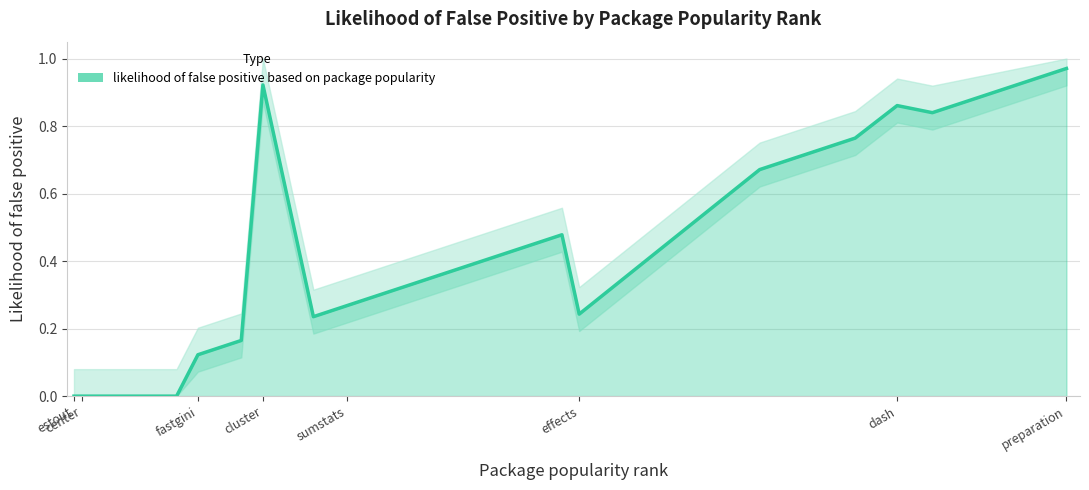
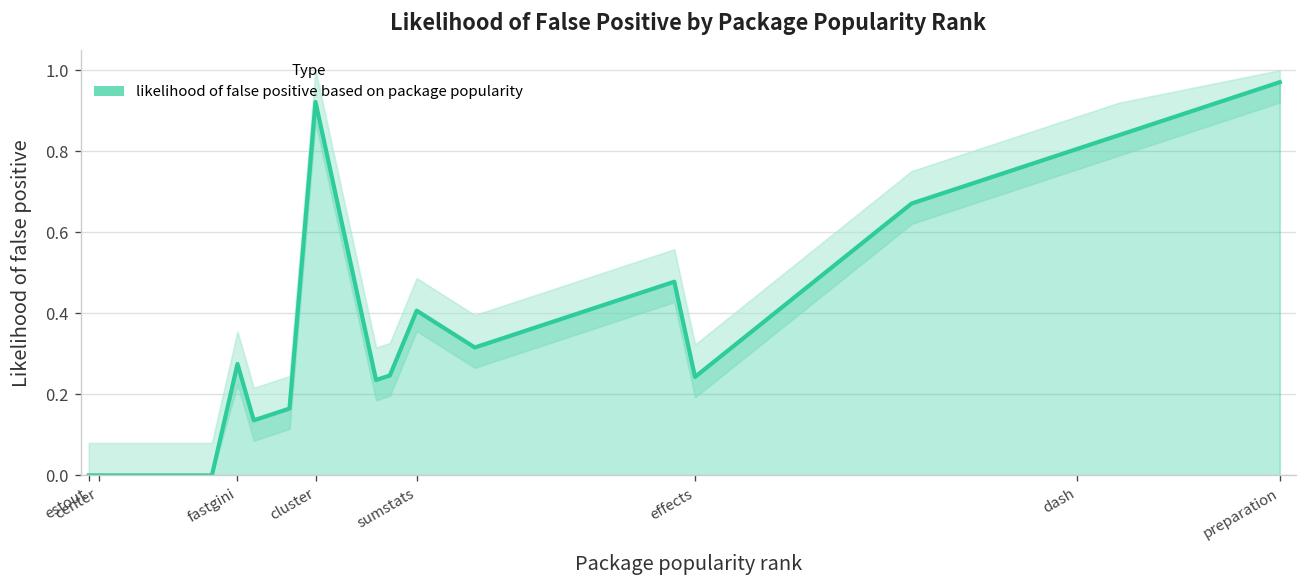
  {
    "likelihood of false positive based on package popularity": {
      "estout": 0.00,
      "center": 0.00,
-     "fastgini": 0.12,
+     "fastgini": 0.28,
      "cluster": 0.92,
-     "sumstats": 0.27,
+     "sumstats": 0.41,
      "effects": 0.24,
-     "dash": 0.86,
+     "dash": 0.81,
      "preparation": 0.97
    }
  }
